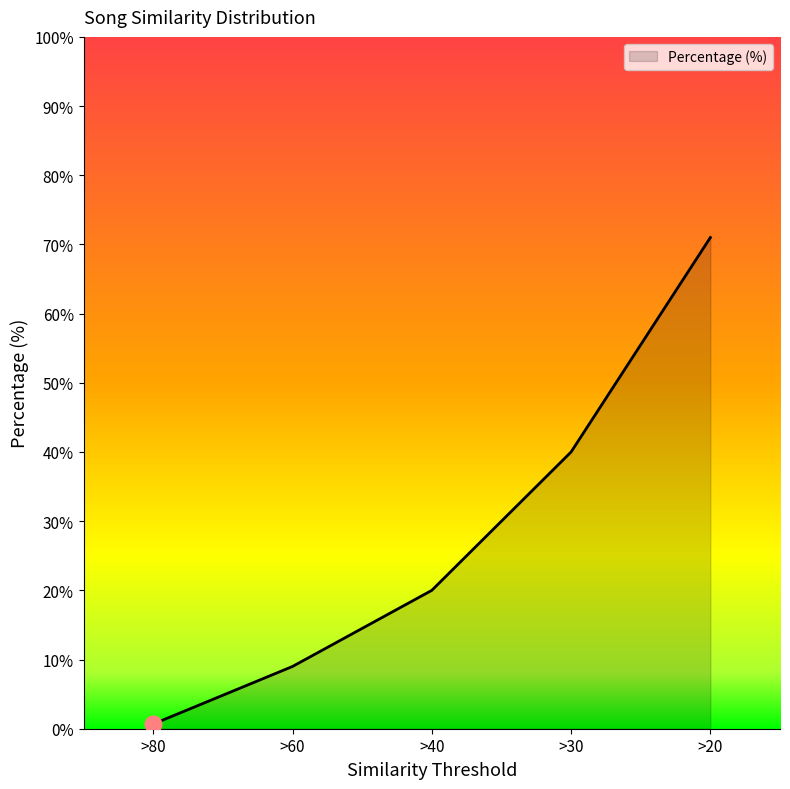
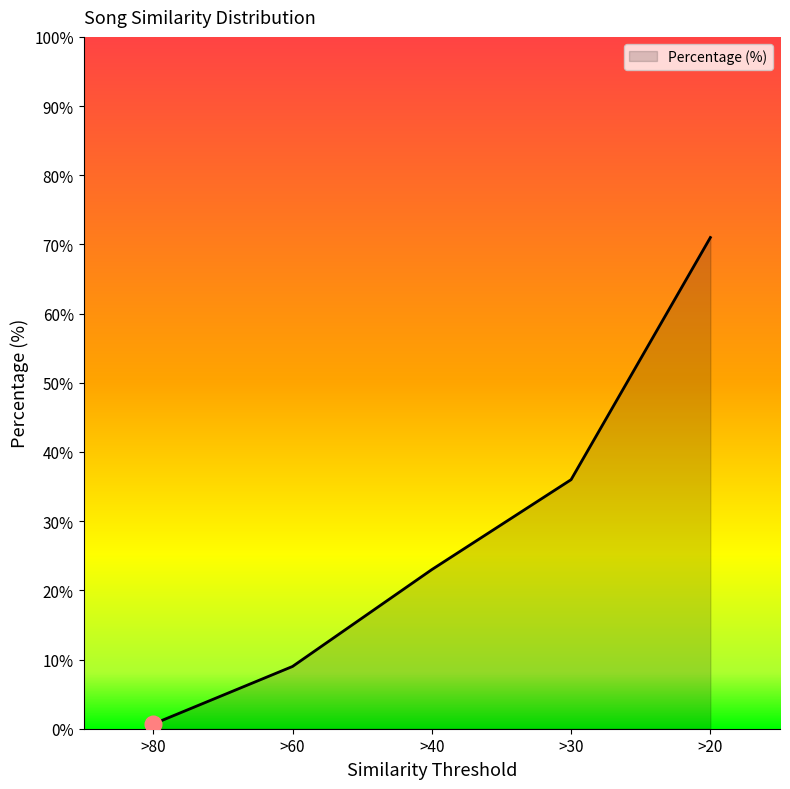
  {
    "Percentage (%)": {
      ">60": "9%",
-     ">40": "20%",
-     ">30": "40%",
+     ">40": "23%",
+     ">30": "36%",
      ">20": "71%"
    }
  }
